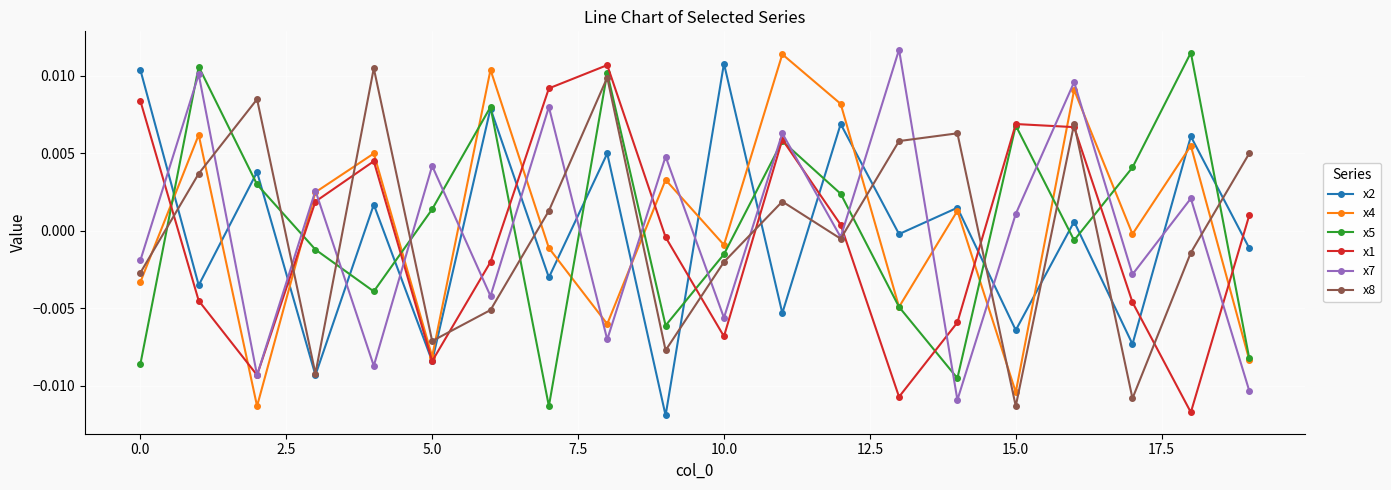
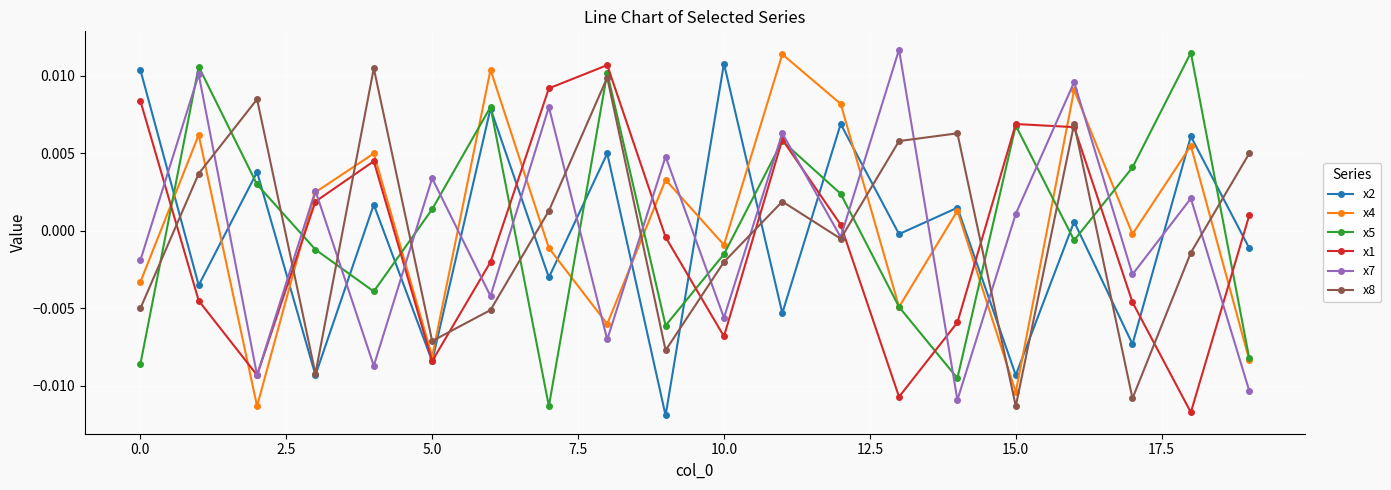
  {
    "x2": {
      "0.0": 0.0104,
      "10.0": 0.0108,
-     "15.0": -0.0064
+     "15.0": -0.0093
    },
    "x4": {
      "0.0": -0.0033,
      "5.0": -0.0081,
      "10.0": -0.0009,
      "15.0": -0.0104
    },
    "x5": {
      "0.0": -0.0086,
      "5.0": 0.0014,
      "10.0": -0.0015
    },
    "x1": {
      "0.0": 0.0084,
      "10.0": -0.0068
    },
    "x7": {
      "0.0": -0.0019,
-     "5.0": 0.0042,
+     "5.0": 0.0034,
      "10.0": -0.0056,
      "15.0": 0.0011
    },
    "x8": {
-     "0.0": -0.0027,
+     "0.0": -0.0050,
      "5.0": -0.0071,
      "10.0": -0.0020,
      "15.0": -0.0113
    }
  }
